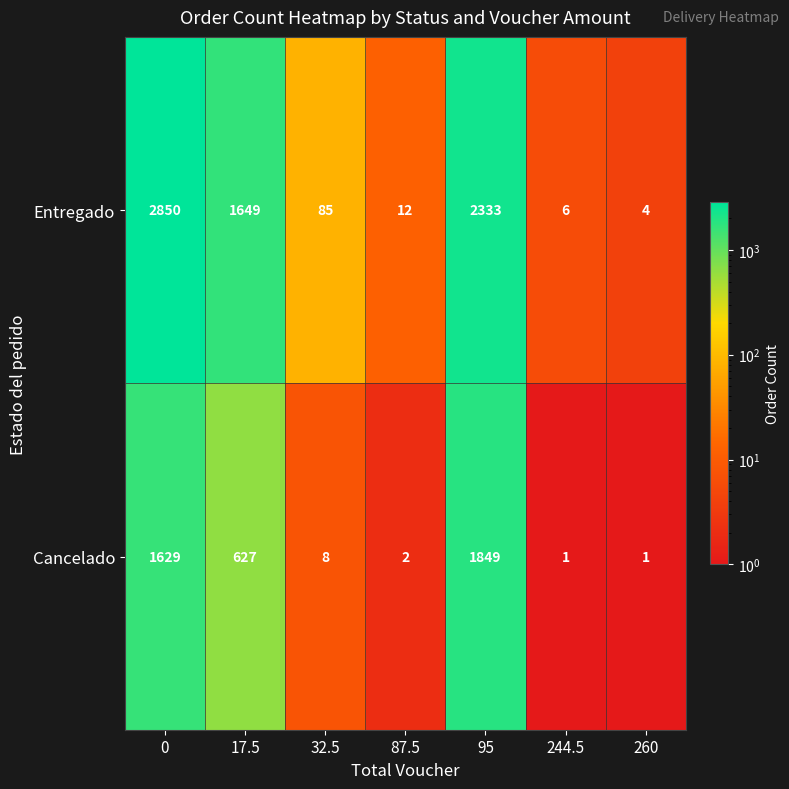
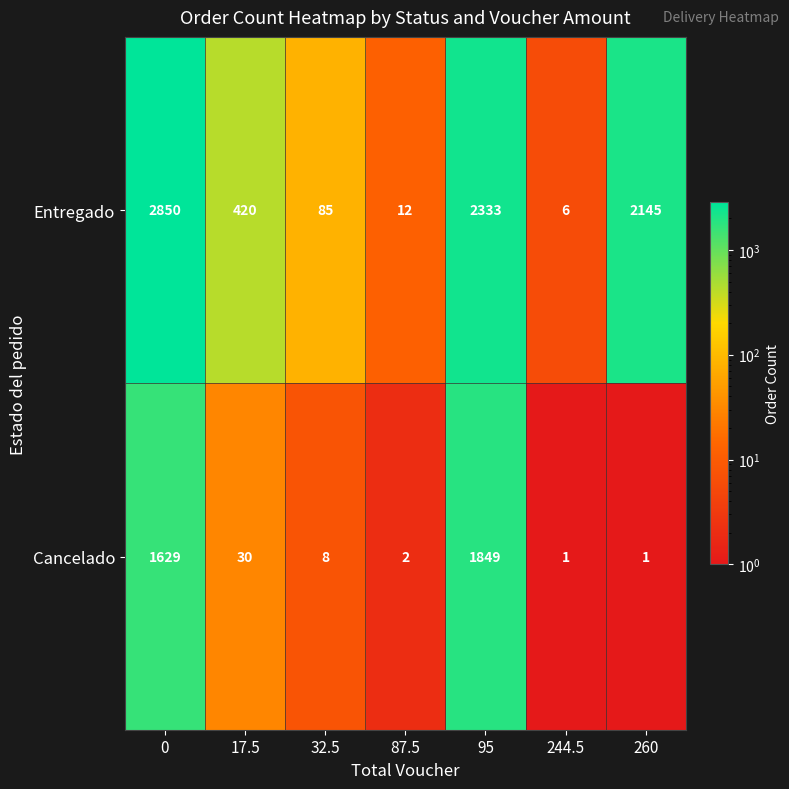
  {
    "Entregado": {
      "0": 2850,
-     "17.5": 1649,
+     "17.5": 420,
      "32.5": 85,
      "87.5": 12,
      "95": 2333,
      "244.5": 6,
-     "260": 4
+     "260": 2145
    },
    "Cancelado": {
      "0": 1629,
-     "17.5": 627,
+     "17.5": 30,
      "32.5": 8,
      "87.5": 2,
      "95": 1849,
      "244.5": 1,
      "260": 1
    }
  }
